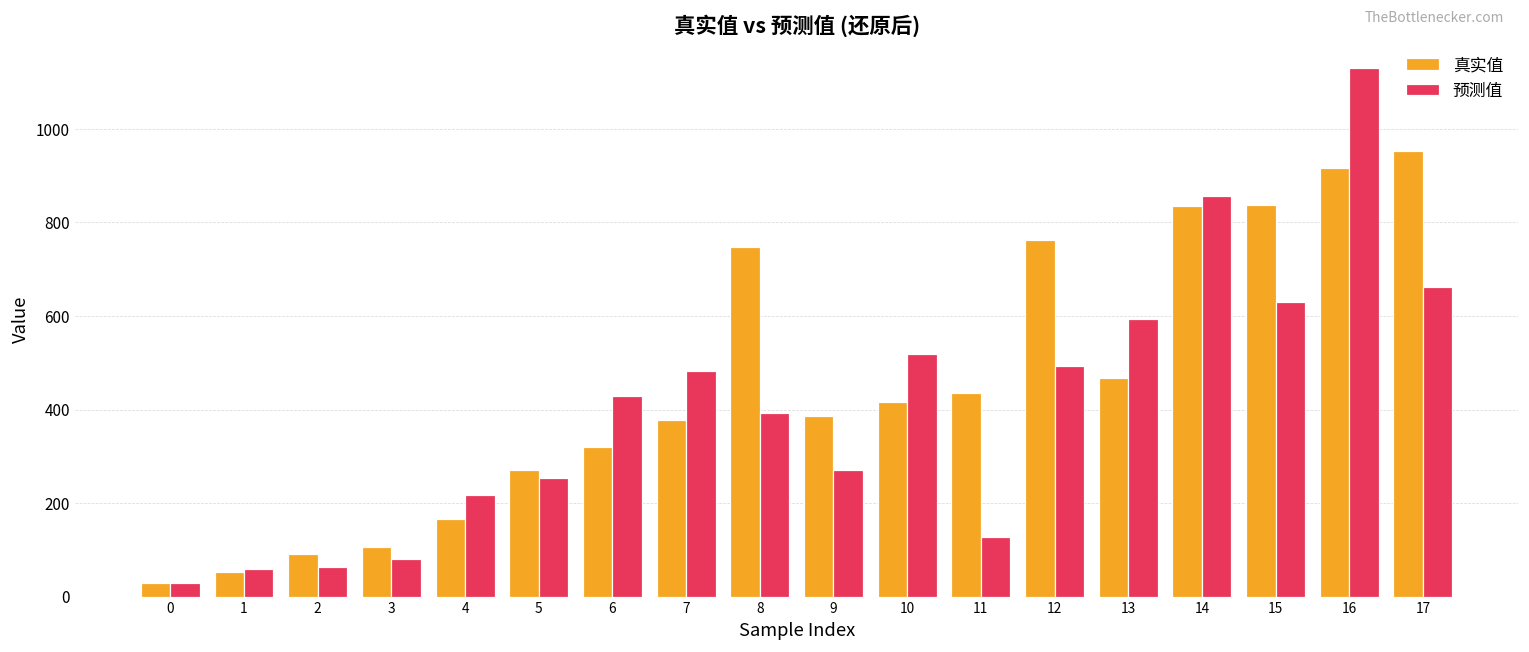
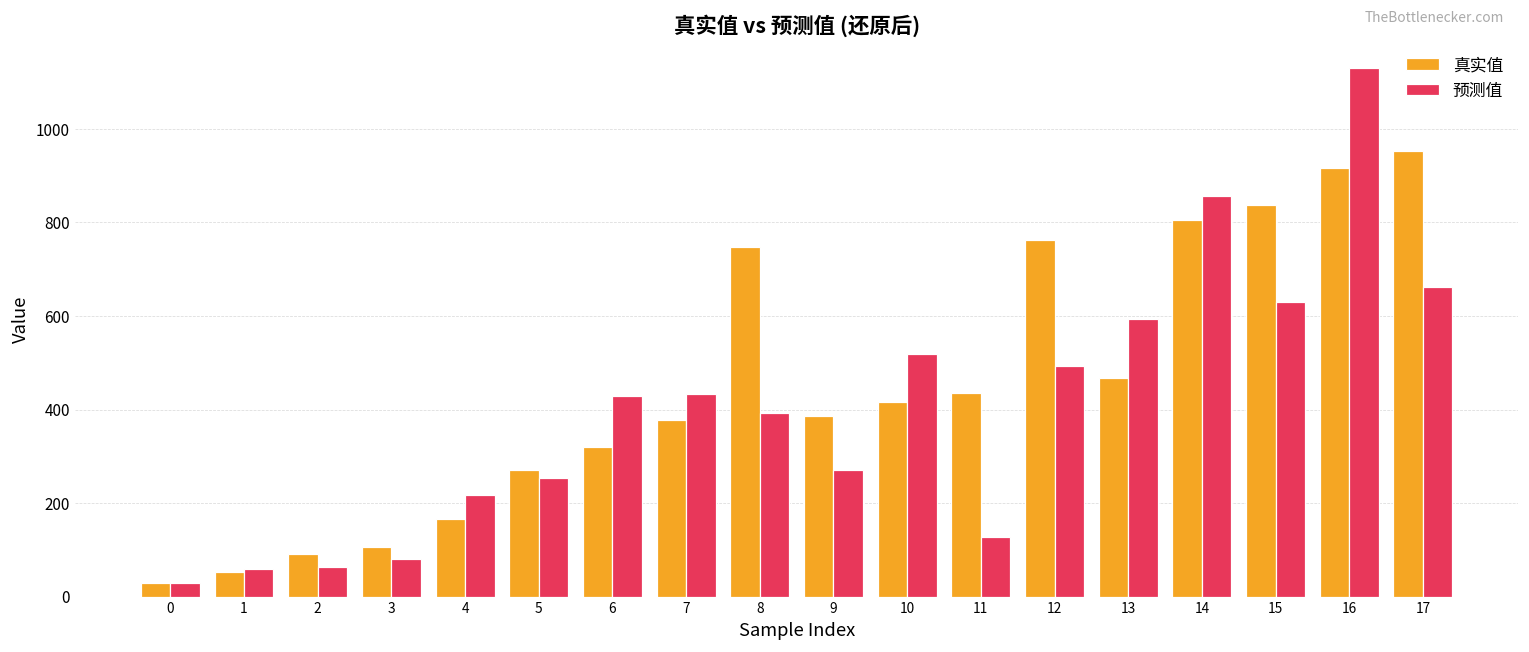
  {
    "真实值": {
      "0": 30,
      "1": 50,
      "2": 90,
      "3": 110,
      "4": 170,
      "5": 270,
      "6": 320,
      "7": 380,
      "8": 750,
      "9": 390,
      "10": 420,
      "11": 440,
      "12": 760,
      "13": 470,
-     "14": 840,
+     "14": 810,
      "15": 840,
      "16": 920,
      "17": 950
    },
    "预测值": {
      "0": 30,
      "1": 60,
      "2": 60,
      "3": 80,
      "4": 220,
      "5": 250,
      "6": 430,
-     "7": 480,
+     "7": 430,
      "8": 390,
      "9": 270,
      "10": 520,
      "11": 130,
      "12": 490,
      "13": 590,
      "14": 860,
      "15": 630,
      "16": 1130,
      "17": 660
    }
  }
